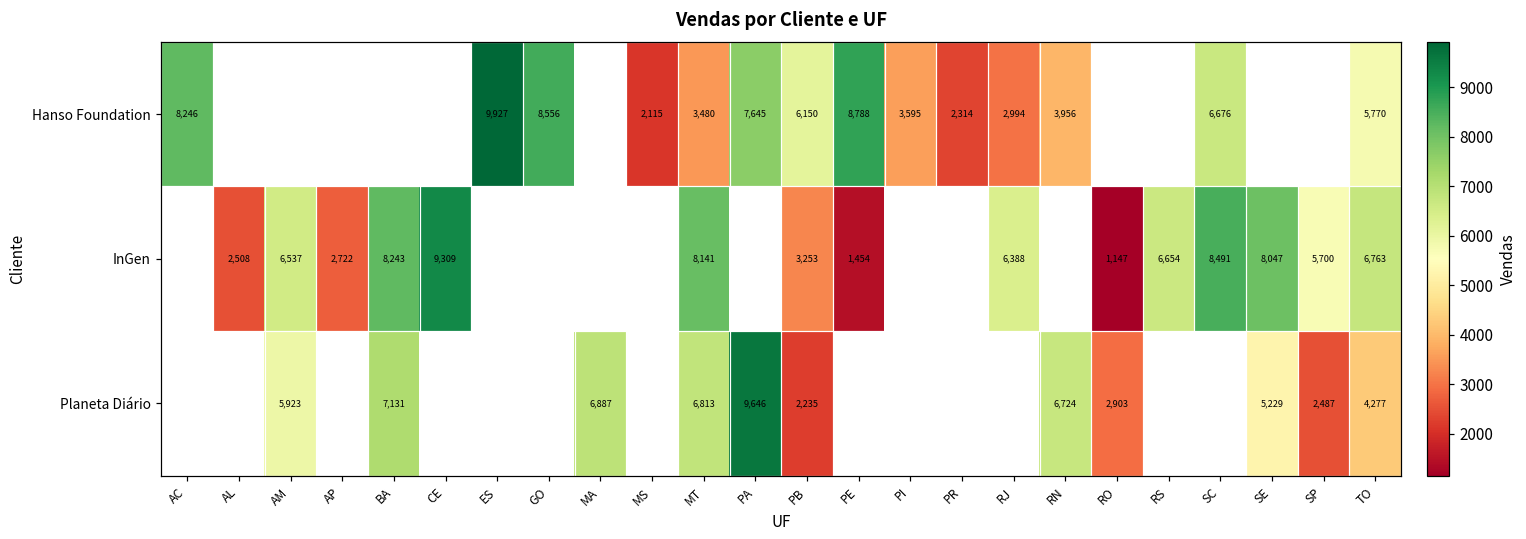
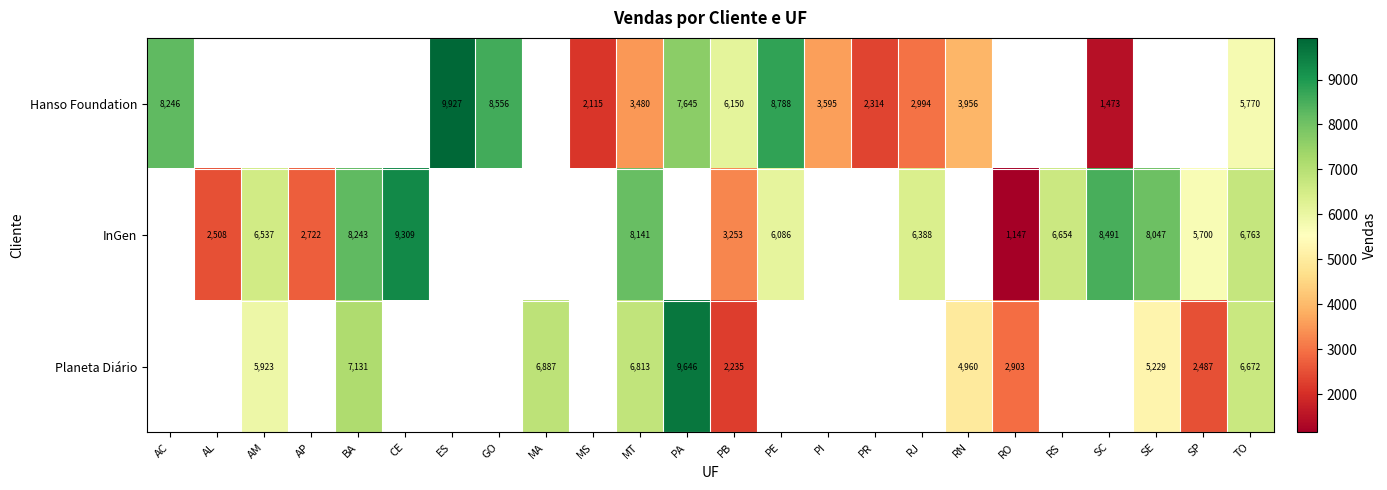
  {
    "Hanso Foundation": {
      "AC": "8,246",
      "ES": "9,927",
      "GO": "8,556",
      "MS": "2,115",
      "MT": "3,480",
      "PA": "7,645",
      "PB": "6,150",
      "PE": "8,788",
      "PI": "3,595",
      "PR": "2,314",
      "RJ": "2,994",
      "RN": "3,956",
-     "SC": "6,676",
+     "SC": "1,473",
      "TO": "5,770"
    },
    "InGen": {
      "AL": "2,508",
      "AM": "6,537",
      "AP": "2,722",
      "BA": "8,243",
      "CE": "9,309",
      "MT": "8,141",
      "PB": "3,253",
-     "PE": "1,454",
+     "PE": "6,086",
      "RJ": "6,388",
      "RO": "1,147",
      "RS": "6,654",
      "SC": "8,491",
      "SE": "8,047",
      "SP": "5,700",
      "TO": "6,763"
    },
    "Planeta Diário": {
      "AM": "5,923",
      "BA": "7,131",
      "MA": "6,887",
      "MT": "6,813",
      "PA": "9,646",
      "PB": "2,235",
-     "RN": "6,724",
+     "RN": "4,960",
      "RO": "2,903",
      "SE": "5,229",
      "SP": "2,487",
-     "TO": "4,277"
+     "TO": "6,672"
    }
  }
